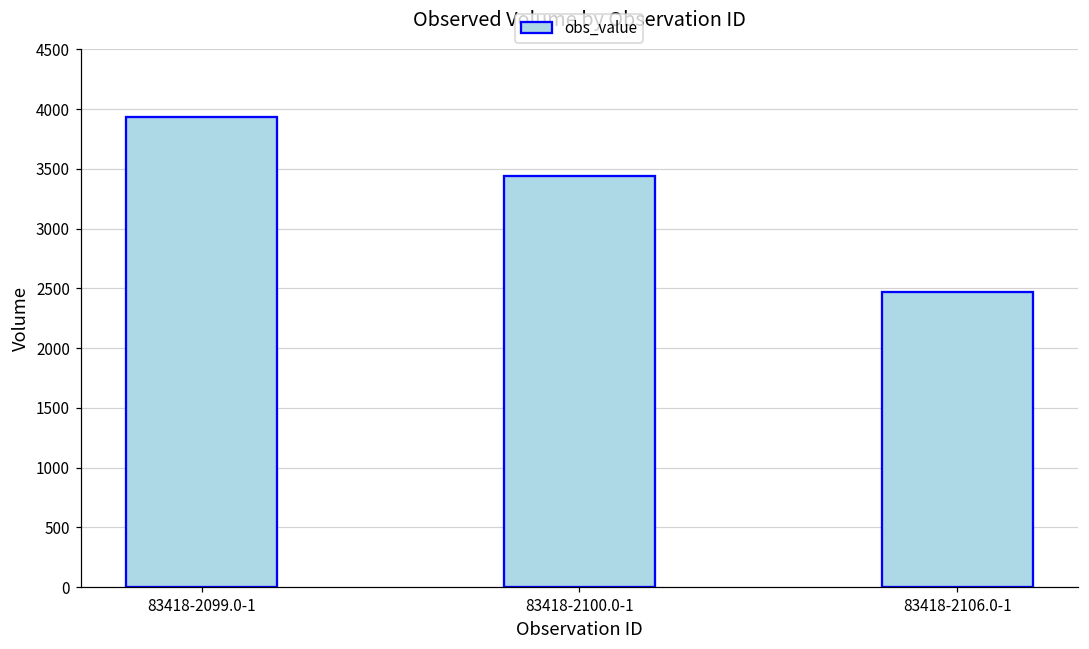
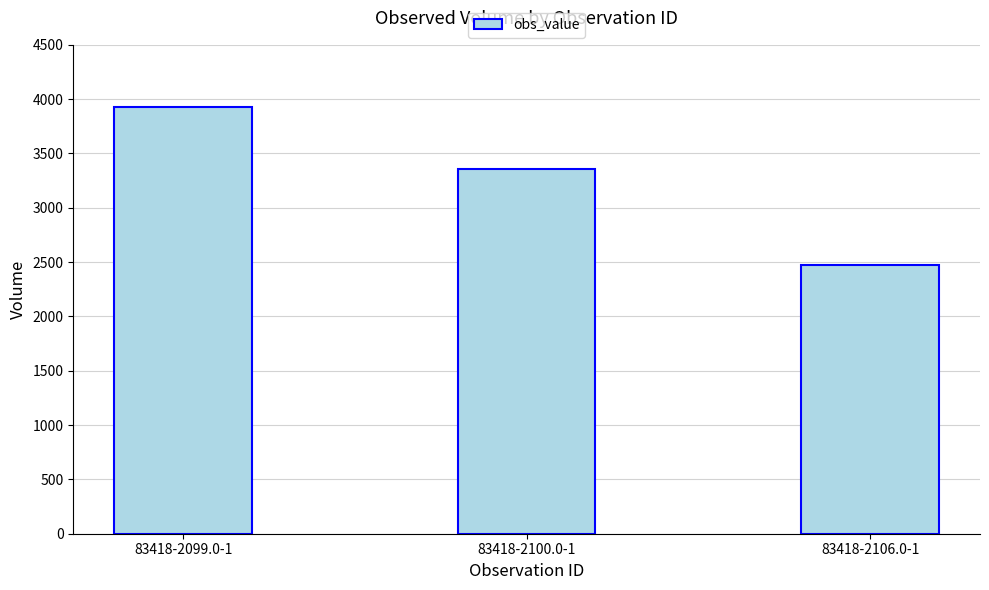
  {
    "83418-2099.0-1": 3930,
-   "83418-2100.0-1": 3440,
+   "83418-2100.0-1": 3360,
    "83418-2106.0-1": 2470
  }
